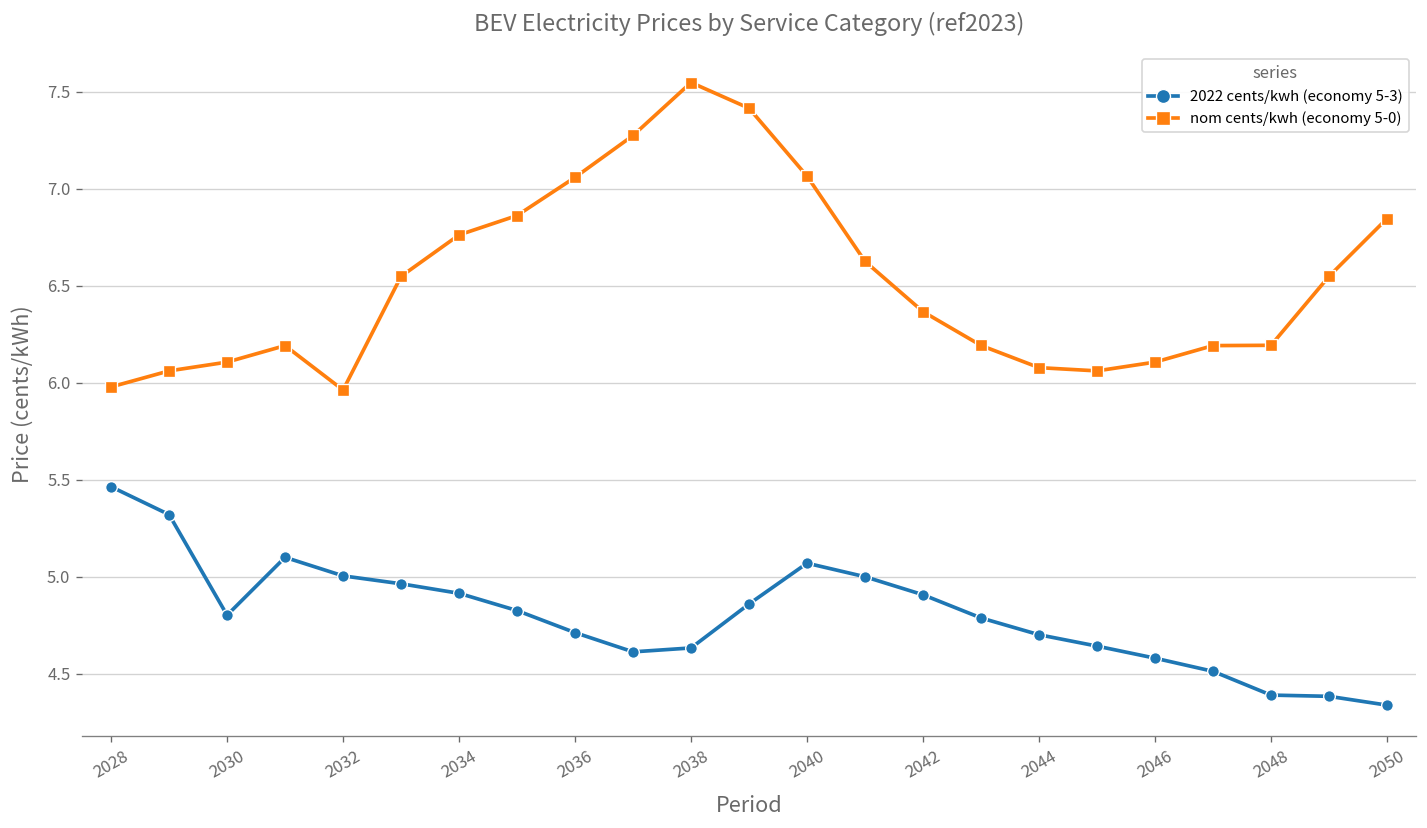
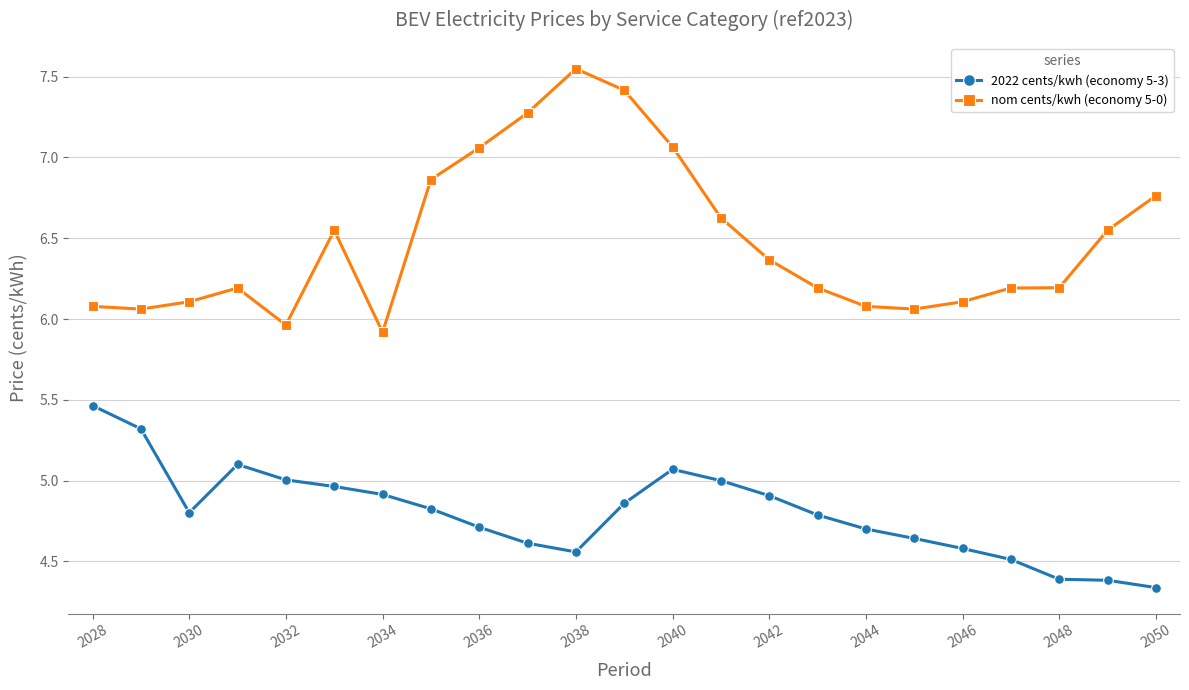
  {
    "2022 cents/kwh (economy 5-3)": {
      "2028": 5.46,
      "2030": 4.80,
      "2032": 5.00,
      "2034": 4.91,
      "2036": 4.71,
-     "2038": 4.63,
+     "2038": 4.56,
      "2040": 5.07,
      "2042": 4.91,
      "2044": 4.70,
      "2046": 4.58,
      "2048": 4.39,
      "2050": 4.34
    },
    "nom cents/kwh (economy 5-0)": {
-     "2028": 5.98,
+     "2028": 6.08,
      "2030": 6.11,
      "2032": 5.96,
-     "2034": 6.76,
+     "2034": 5.92,
      "2036": 7.06,
      "2038": 7.55,
      "2040": 7.07,
      "2042": 6.37,
      "2044": 6.08,
      "2046": 6.11,
      "2048": 6.19,
-     "2050": 6.85
+     "2050": 6.76
    }
  }
